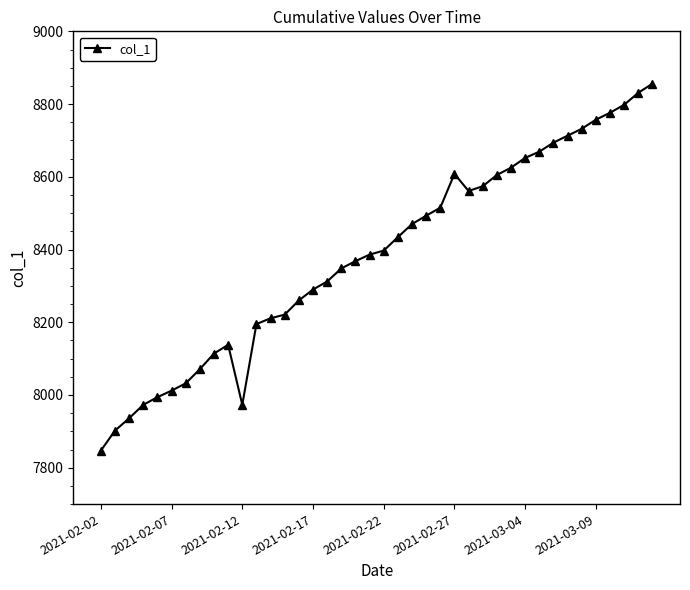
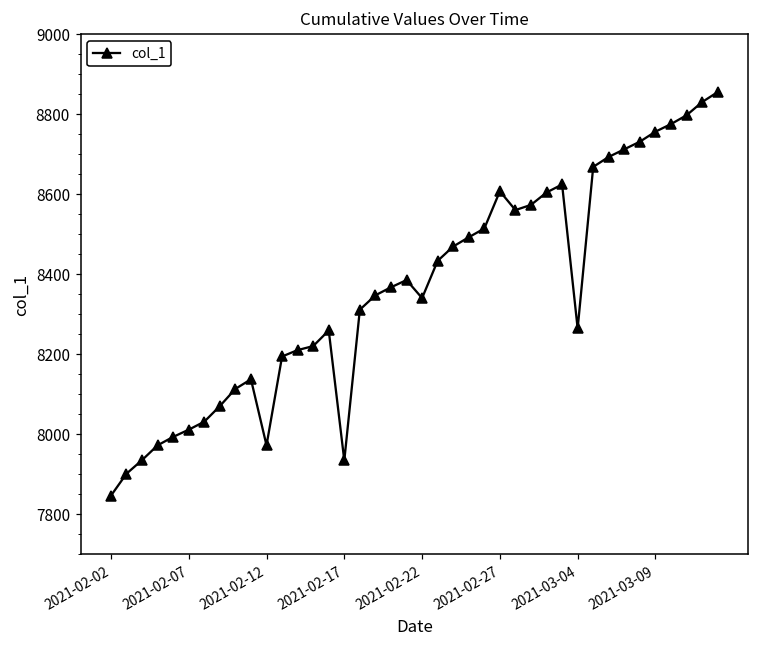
  {
    "2021-02-02": 7850,
    "2021-02-07": 8010,
    "2021-02-12": 7970,
-   "2021-02-17": 8290,
-   "2021-02-22": 8400,
+   "2021-02-17": 7940,
+   "2021-02-22": 8340,
    "2021-02-27": 8610,
-   "2021-03-04": 8650,
+   "2021-03-04": 8270,
    "2021-03-09": 8760
  }
